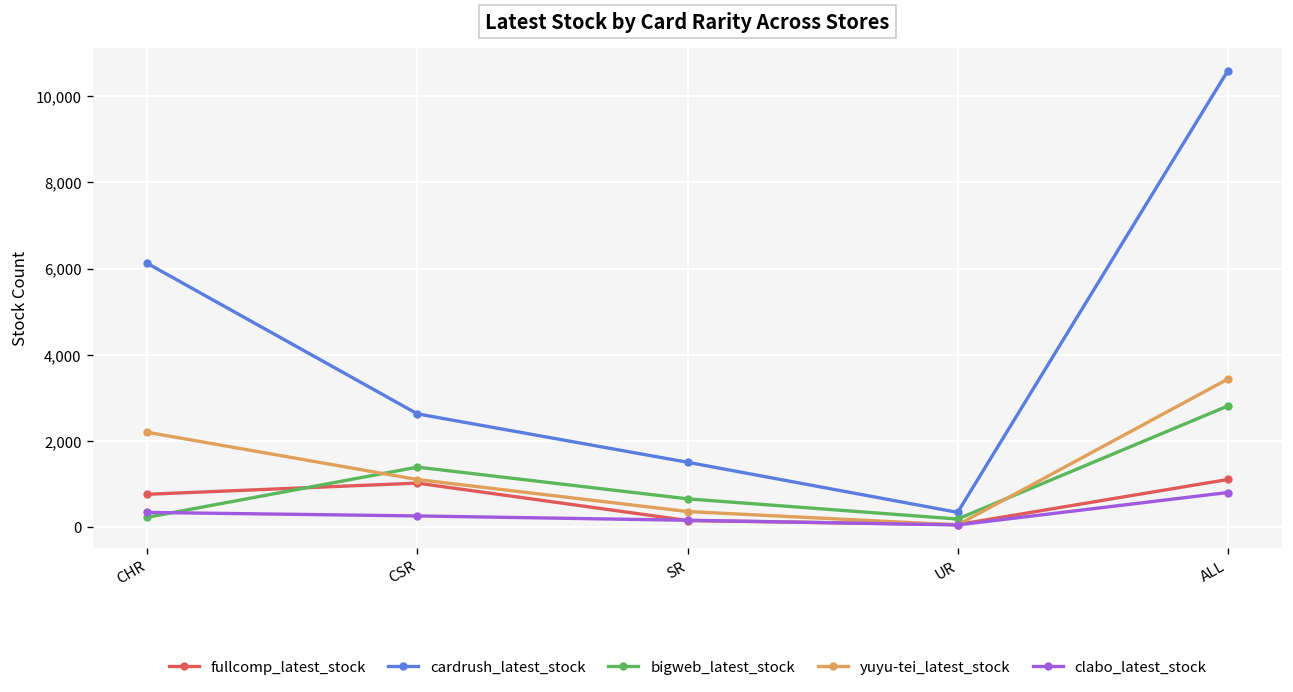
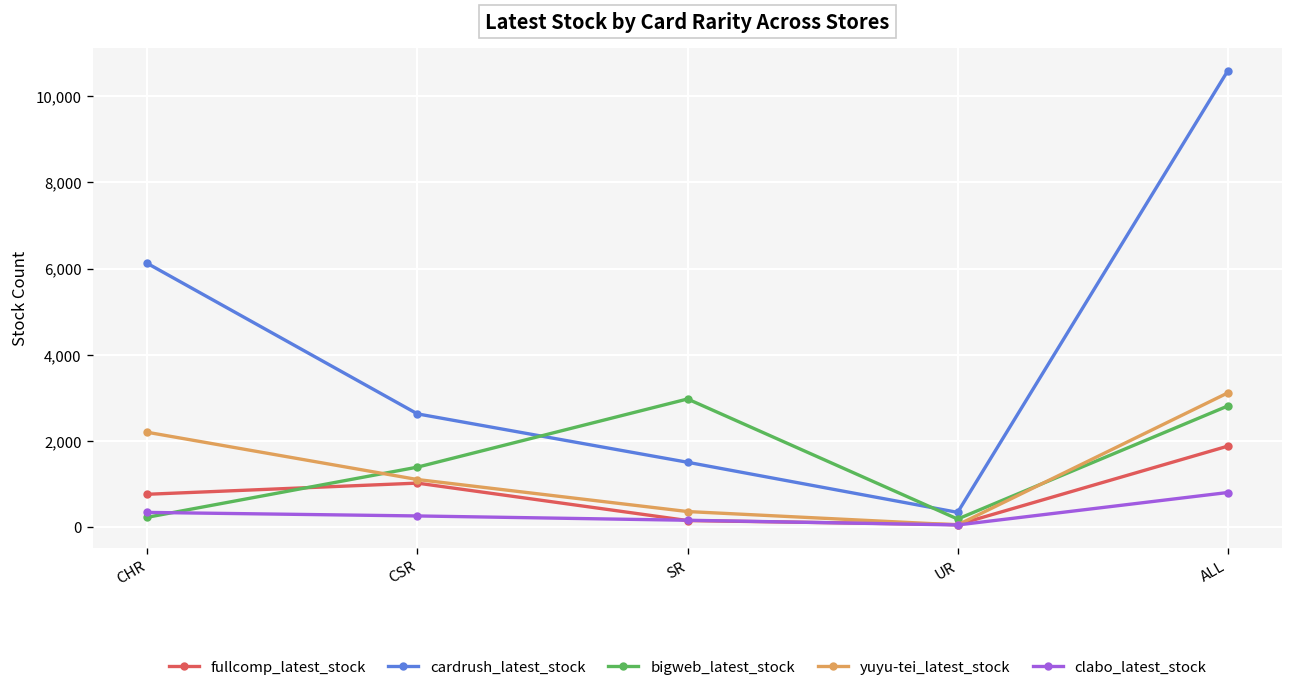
  {
    "fullcomp_latest_stock": {
      "CHR": "800",
      "CSR": "1,000",
-     "ALL": "1,100"
+     "ALL": "1,900"
    },
    "cardrush_latest_stock": {
      "CHR": "6,100",
      "CSR": "2,600",
      "SR": "1,500",
      "UR": "300",
      "ALL": "10,600"
    },
    "bigweb_latest_stock": {
      "CHR": "200",
      "CSR": "1,400",
-     "SR": "700",
+     "SR": "3,000",
      "UR": "200",
      "ALL": "2,800"
    },
    "yuyu-tei_latest_stock": {
      "CHR": "2,200",
      "CSR": "1,100",
      "SR": "400",
-     "ALL": "3,400"
+     "ALL": "3,100"
    },
    "clabo_latest_stock": {
      "CHR": "300",
      "CSR": "300",
      "ALL": "800"
    }
  }
